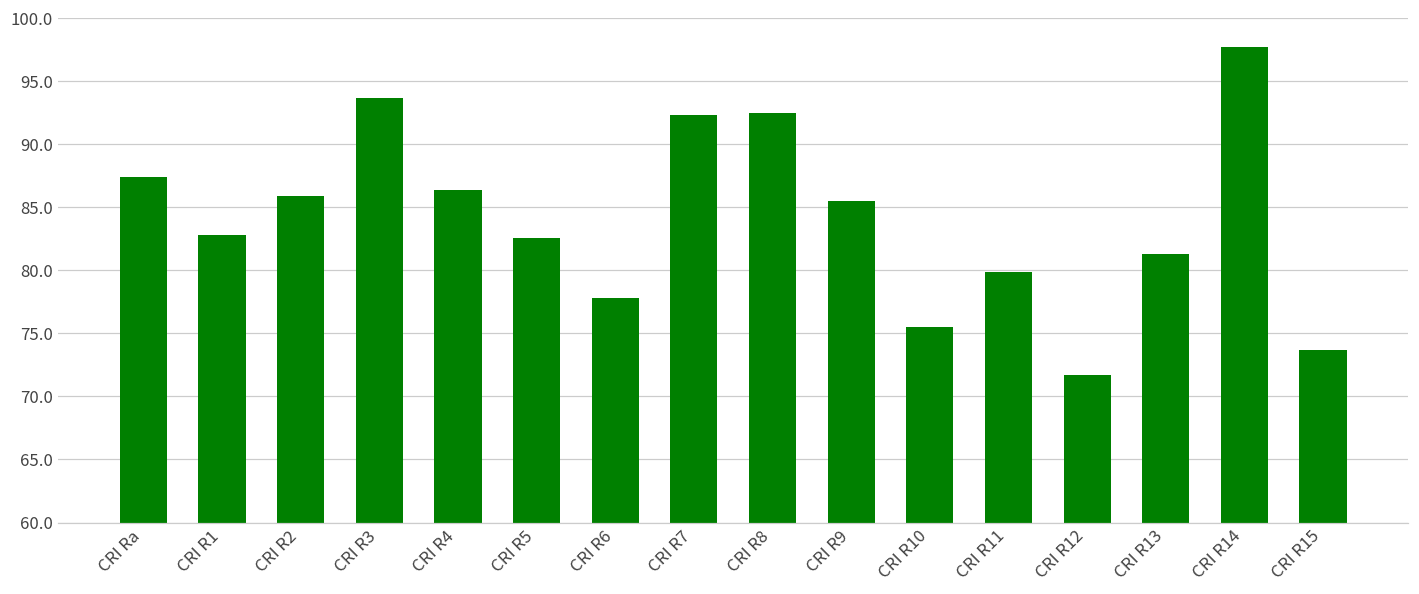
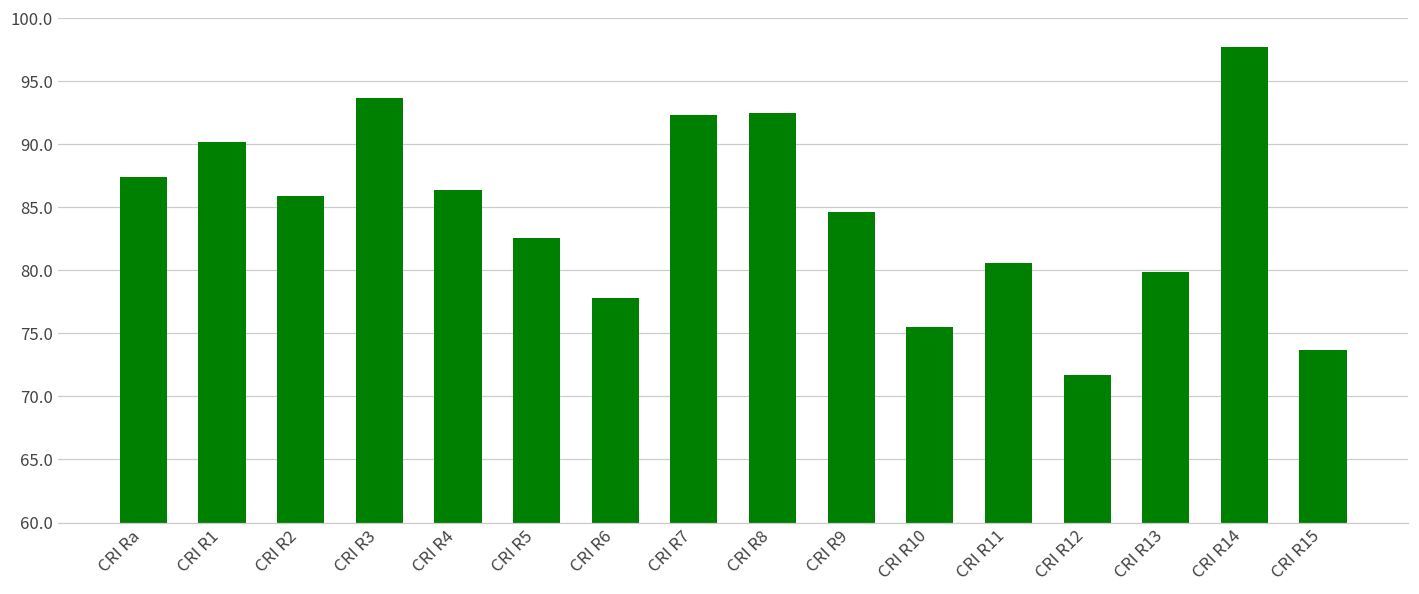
  {
    "CRI Ra": 87.4,
-   "CRI R1": 82.8,
+   "CRI R1": 90.2,
    "CRI R2": 85.9,
    "CRI R3": 93.7,
    "CRI R4": 86.4,
    "CRI R5": 82.6,
    "CRI R6": 77.8,
    "CRI R7": 92.3,
    "CRI R8": 92.5,
-   "CRI R9": 85.5,
+   "CRI R9": 84.6,
    "CRI R10": 75.5,
-   "CRI R11": 79.9,
+   "CRI R11": 80.6,
    "CRI R12": 71.7,
-   "CRI R13": 81.3,
+   "CRI R13": 79.9,
    "CRI R14": 97.7,
    "CRI R15": 73.7
  }
